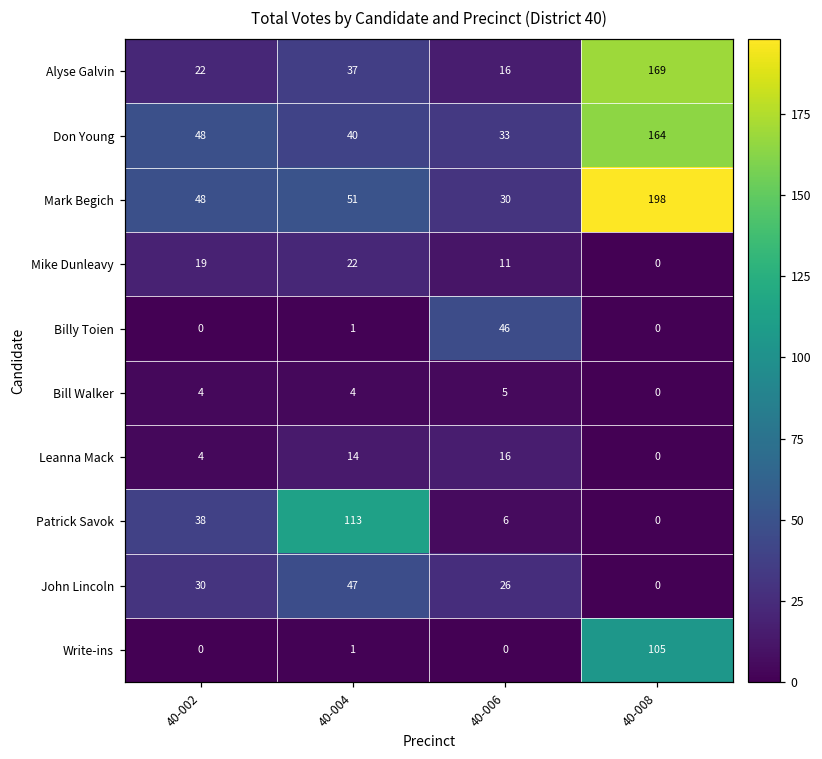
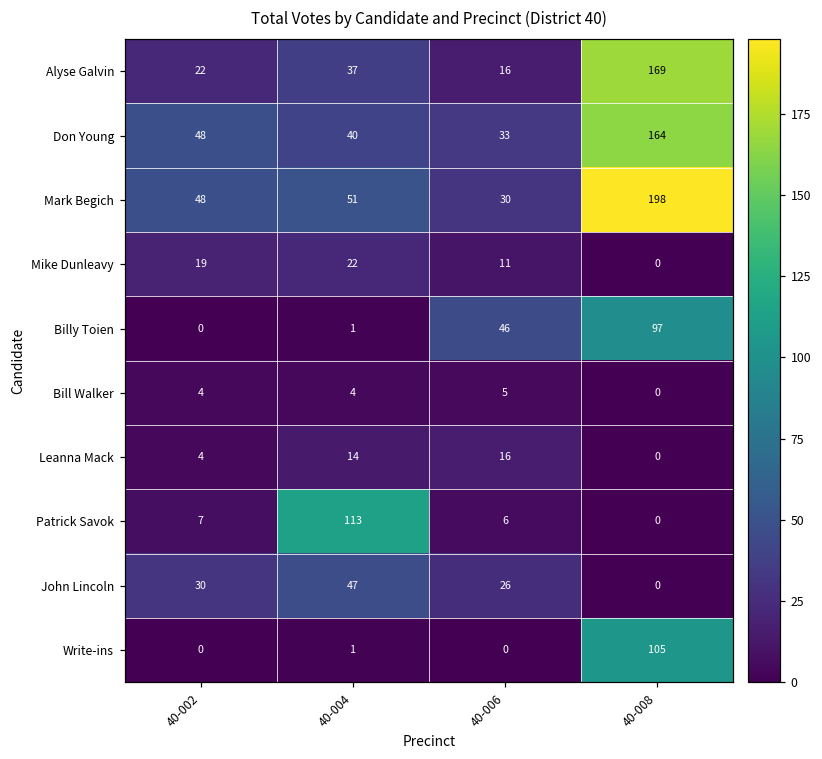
  {
    "Alyse Galvin": {
      "40-002": 22,
      "40-004": 37,
      "40-006": 16,
      "40-008": 169
    },
    "Don Young": {
      "40-002": 48,
      "40-004": 40,
      "40-006": 33,
      "40-008": 164
    },
    "Mark Begich": {
      "40-002": 48,
      "40-004": 51,
      "40-006": 30,
      "40-008": 198
    },
    "Mike Dunleavy": {
      "40-002": 19,
      "40-004": 22,
      "40-006": 11,
      "40-008": 0
    },
    "Billy Toien": {
      "40-002": 0,
      "40-004": 1,
      "40-006": 46,
-     "40-008": 0
+     "40-008": 97
    },
    "Bill Walker": {
      "40-002": 4,
      "40-004": 4,
      "40-006": 5,
      "40-008": 0
    },
    "Leanna Mack": {
      "40-002": 4,
      "40-004": 14,
      "40-006": 16,
      "40-008": 0
    },
    "Patrick Savok": {
-     "40-002": 38,
+     "40-002": 7,
      "40-004": 113,
      "40-006": 6,
      "40-008": 0
    },
    "John Lincoln": {
      "40-002": 30,
      "40-004": 47,
      "40-006": 26,
      "40-008": 0
    },
    "Write-ins": {
      "40-002": 0,
      "40-004": 1,
      "40-006": 0,
      "40-008": 105
    }
  }
